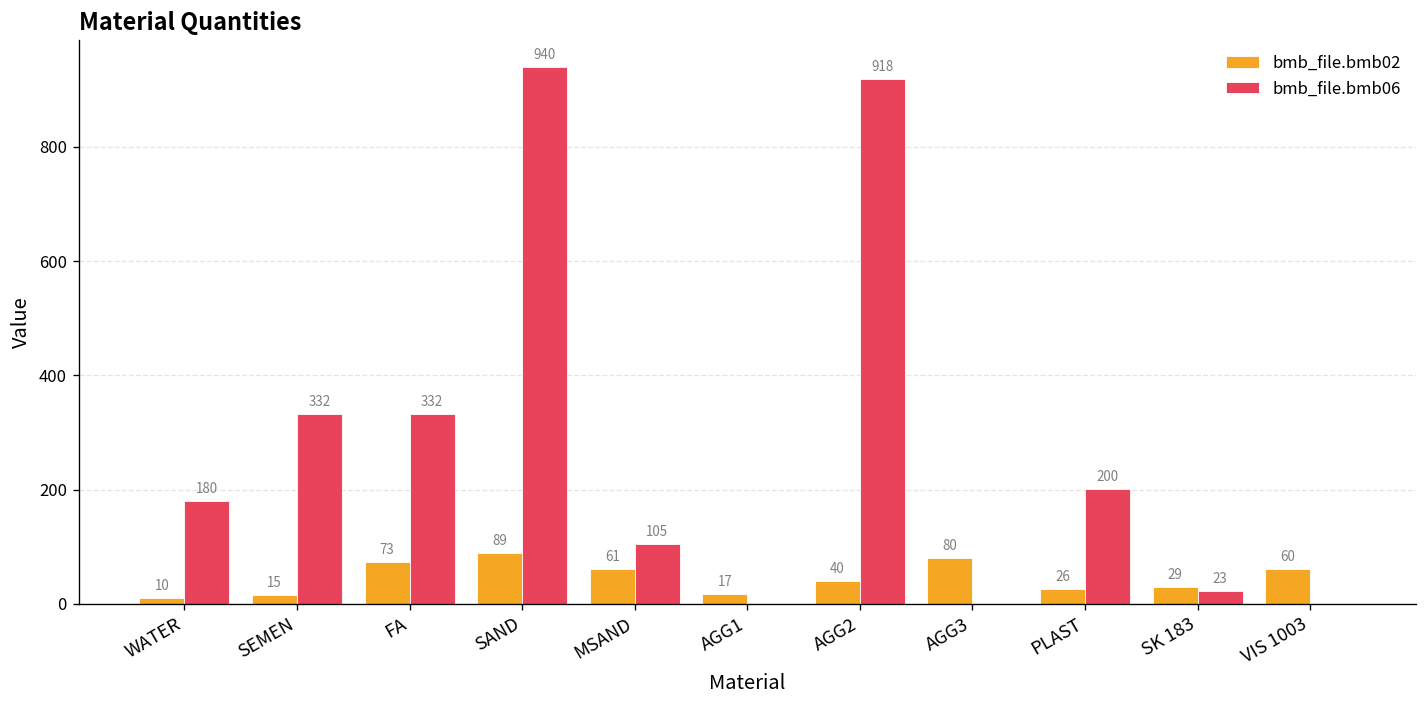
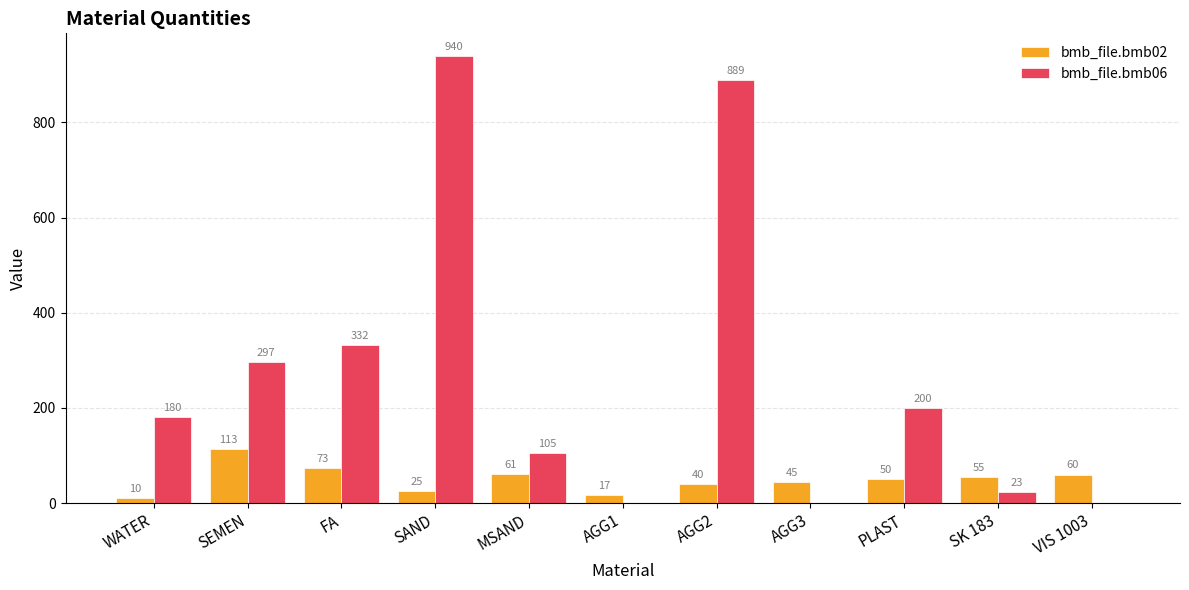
  {
    "bmb_file.bmb02": {
      "WATER": 10,
-     "SEMEN": 15,
+     "SEMEN": 113,
      "FA": 73,
-     "SAND": 89,
+     "SAND": 25,
      "MSAND": 61,
      "AGG1": 17,
      "AGG2": 40,
-     "AGG3": 80,
-     "PLAST": 26,
-     "SK 183": 29,
+     "AGG3": 45,
+     "PLAST": 50,
+     "SK 183": 55,
      "VIS 1003": 60
    },
    "bmb_file.bmb06": {
      "WATER": 180,
-     "SEMEN": 332,
+     "SEMEN": 297,
      "FA": 332,
      "SAND": 940,
      "MSAND": 105,
-     "AGG2": 918,
+     "AGG2": 889,
      "PLAST": 200,
      "SK 183": 23
    }
  }
